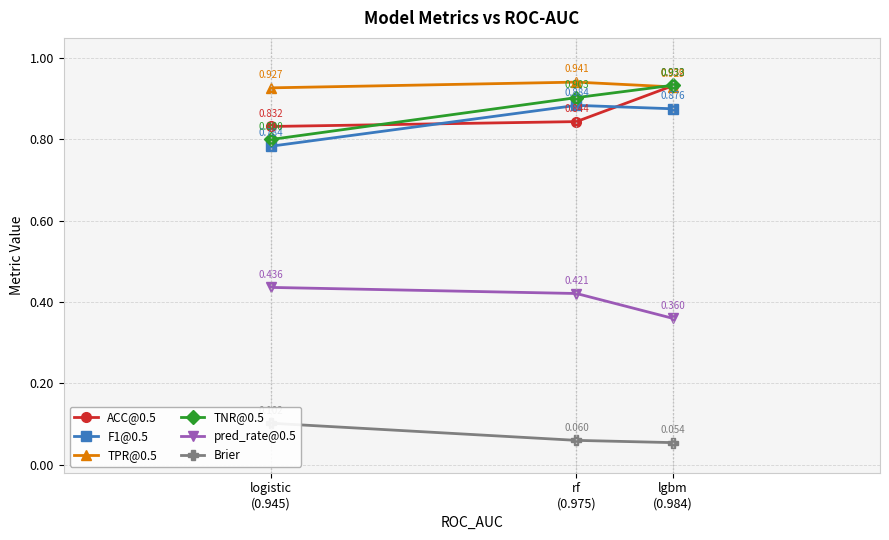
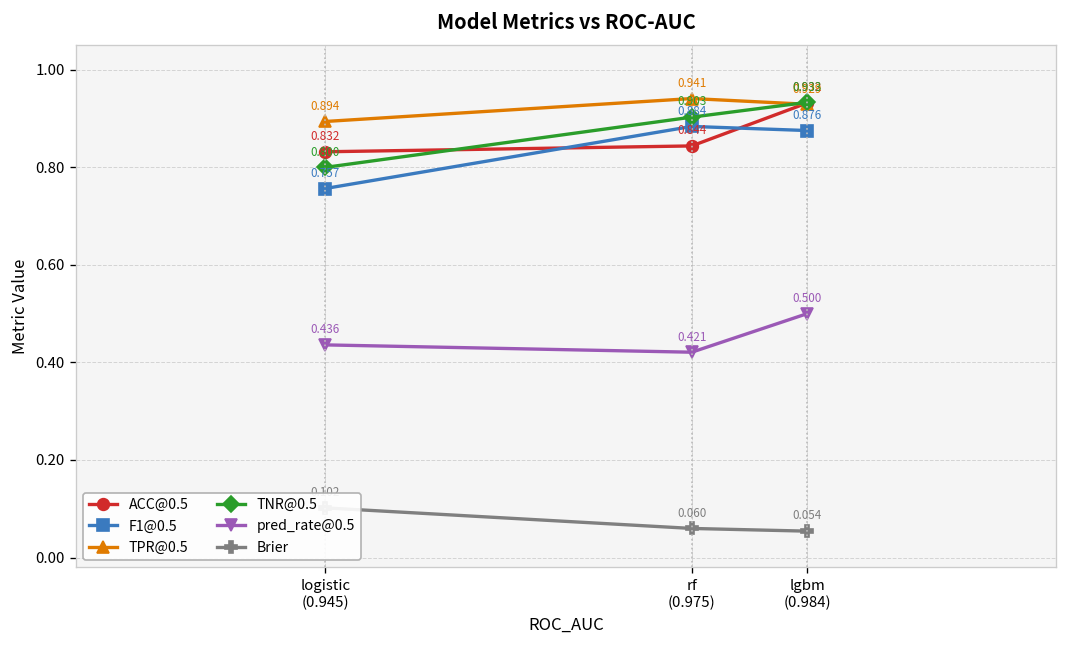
  {
    "ACC@0.5": {
      "logistic (0.945)": 0.832
    },
    "F1@0.5": {
-     "logistic (0.945)": 0.784,
+     "logistic (0.945)": 0.757,
      "lgbm (0.984)": 0.876
    },
    "TPR@0.5": {
-     "logistic (0.945)": 0.927,
+     "logistic (0.945)": 0.894,
      "rf (0.975)": 0.941
    },
    "pred_rate@0.5": {
      "logistic (0.945)": 0.436,
      "rf (0.975)": 0.421,
-     "lgbm (0.984)": 0.360
+     "lgbm (0.984)": 0.500
    },
    "Brier": {
      "rf (0.975)": 0.060,
      "lgbm (0.984)": 0.054
    }
  }
